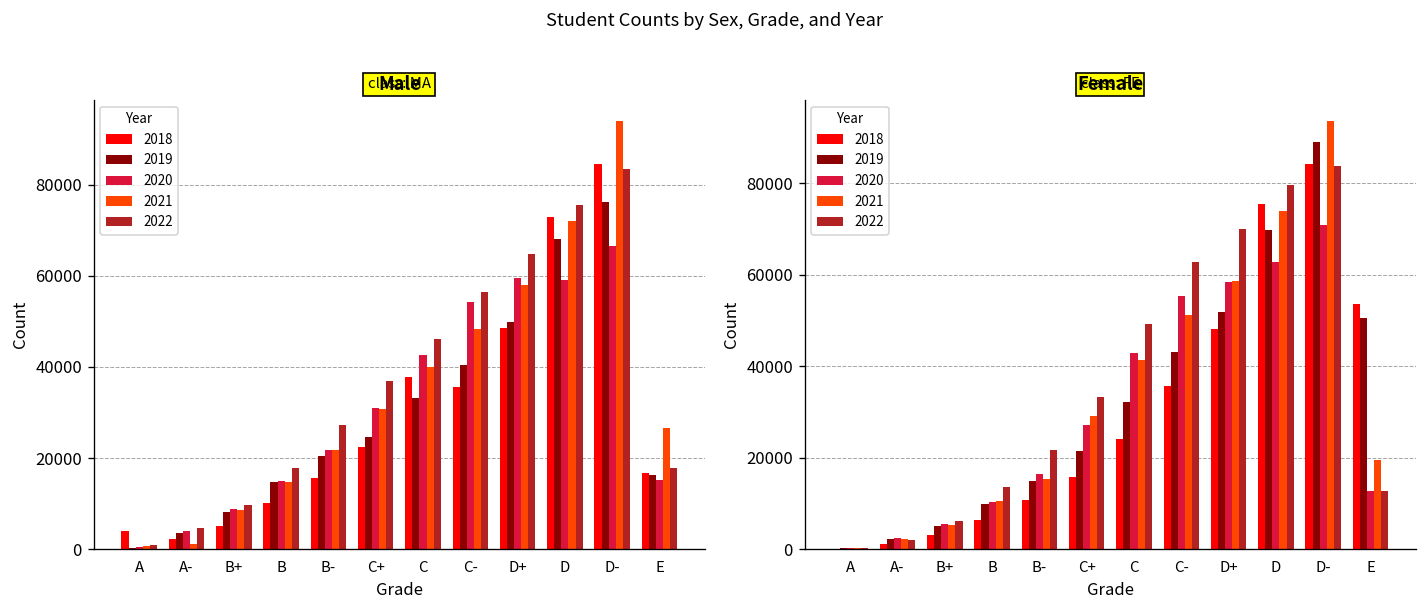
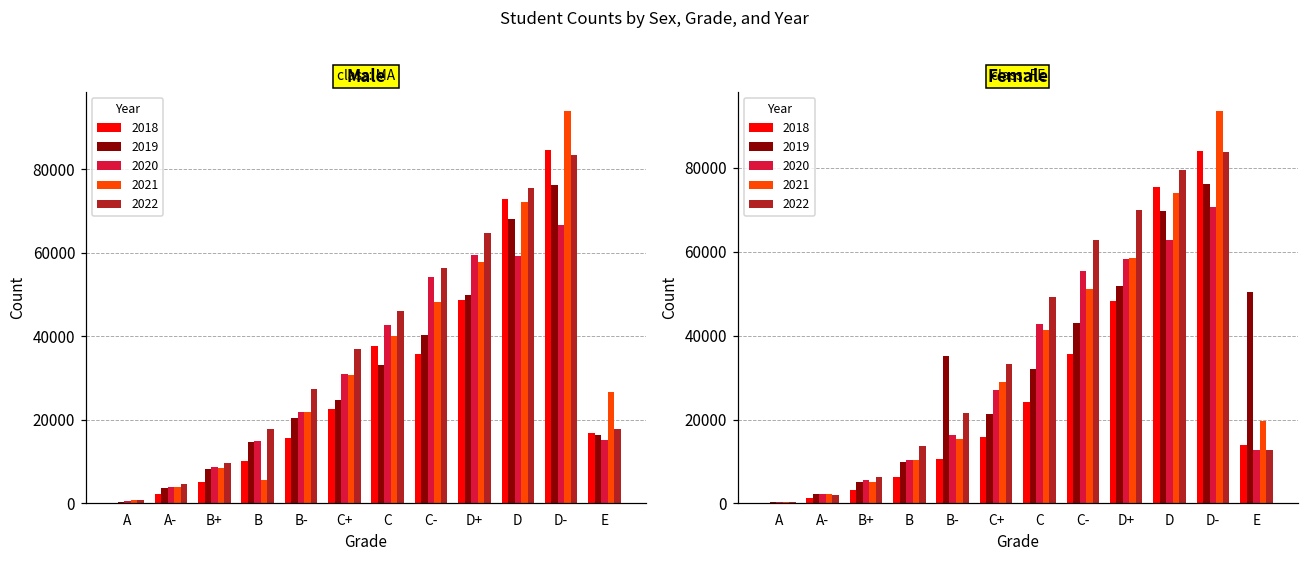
  {
    "Male": {
      "2018": {
-       "A": 4000,
+       "A": 0,
        "A-": 2000,
        "B+": 5000,
        "B": 10000,
        "B-": 16000,
        "C+": 23000,
        "C": 38000,
        "C-": 36000,
        "D+": 49000,
        "D": 73000,
        "D-": 85000,
        "E": 17000
      },
      "2019": {
        "A-": 4000,
        "B+": 8000,
        "B": 15000,
        "B-": 20000,
        "C+": 25000,
        "C": 33000,
        "C-": 40000,
        "D+": 50000,
        "D": 68000,
        "D-": 76000,
        "E": 16000
      },
      "2021": {
        "A": 1000,
-       "A-": 1000,
+       "A-": 4000,
        "B+": 9000,
-       "B": 15000,
+       "B": 6000,
        "B-": 22000,
        "C+": 31000,
        "C": 40000,
        "C-": 48000,
        "D+": 58000,
        "D": 72000,
        "D-": 94000,
        "E": 27000
      }
    },
    "Female": {
      "2018": {
        "A-": 1000,
        "B+": 3000,
        "B": 6000,
        "B-": 11000,
        "C+": 16000,
        "C": 24000,
        "C-": 36000,
        "D+": 48000,
        "D": 75000,
        "D-": 84000,
-       "E": 54000
+       "E": 14000
      },
      "2019": {
        "A-": 2000,
        "B+": 5000,
        "B": 10000,
-       "B-": 15000,
+       "B-": 35000,
        "C+": 21000,
        "C": 32000,
        "C-": 43000,
        "D+": 52000,
        "D": 70000,
-       "D-": 89000,
+       "D-": 76000,
        "E": 50000
      },
      "2021": {
        "A-": 2000,
        "B+": 5000,
        "B": 10000,
        "B-": 15000,
        "C+": 29000,
        "C": 41000,
        "C-": 51000,
        "D+": 59000,
        "D": 74000,
        "D-": 93000,
        "E": 20000
      }
    }
  }
